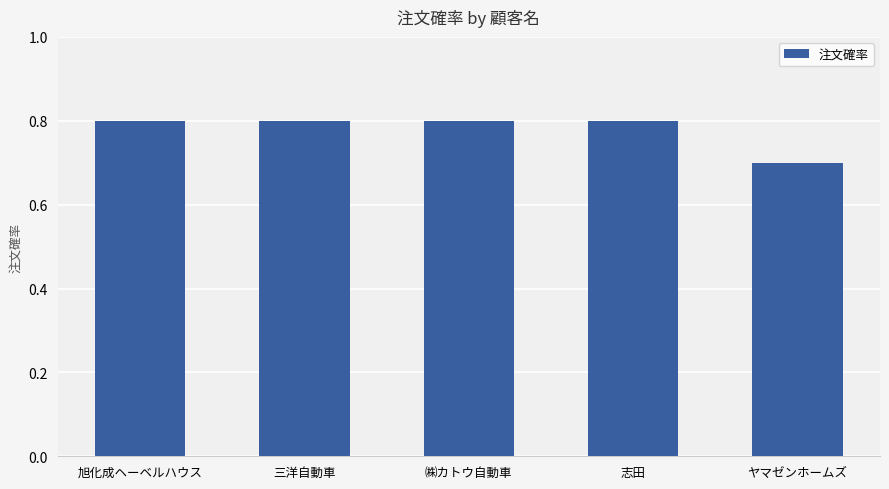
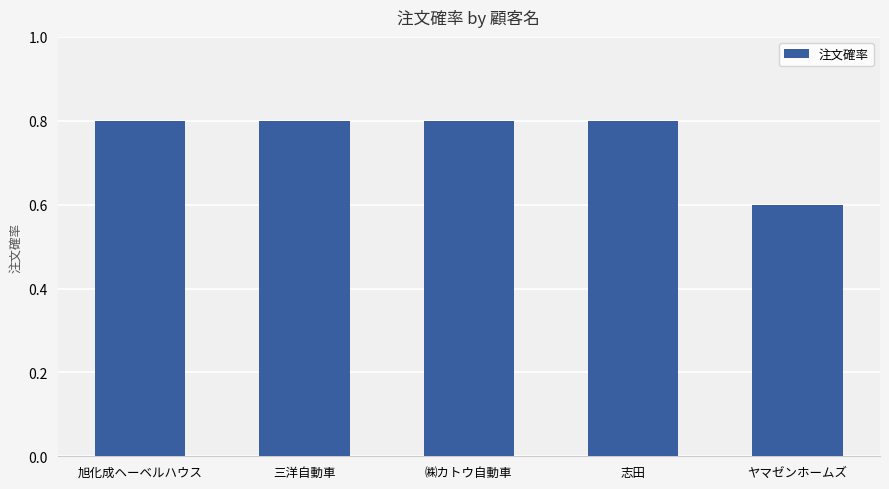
  {
    "旭化成ヘーベルハウス": 0.8,
    "三洋自動車": 0.8,
    "㈱カトウ自動車": 0.8,
    "志田": 0.8,
-   "ヤマゼンホームズ": 0.7
+   "ヤマゼンホームズ": 0.6
  }
